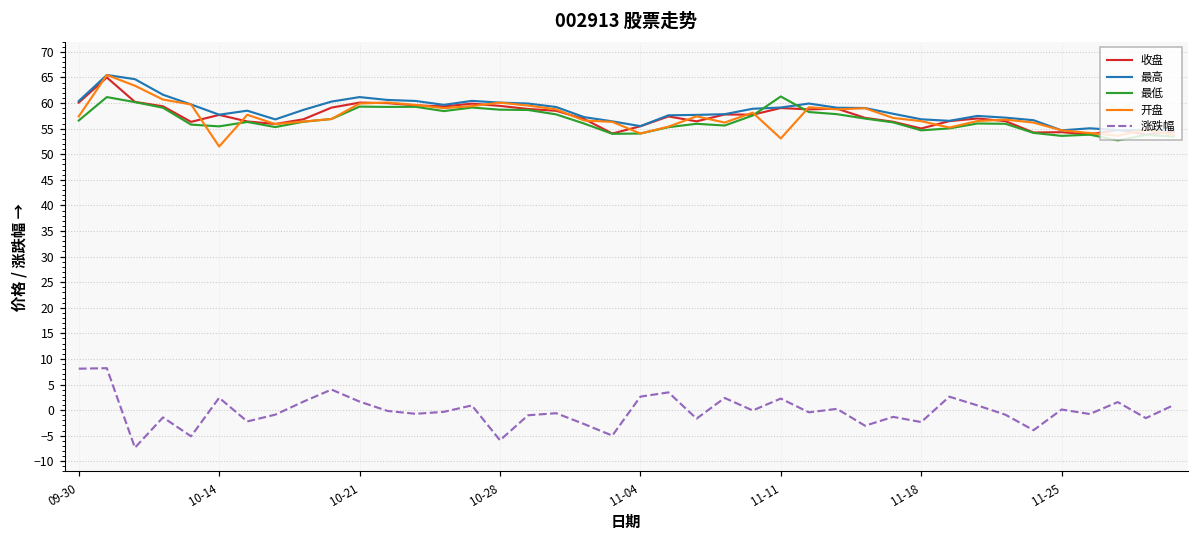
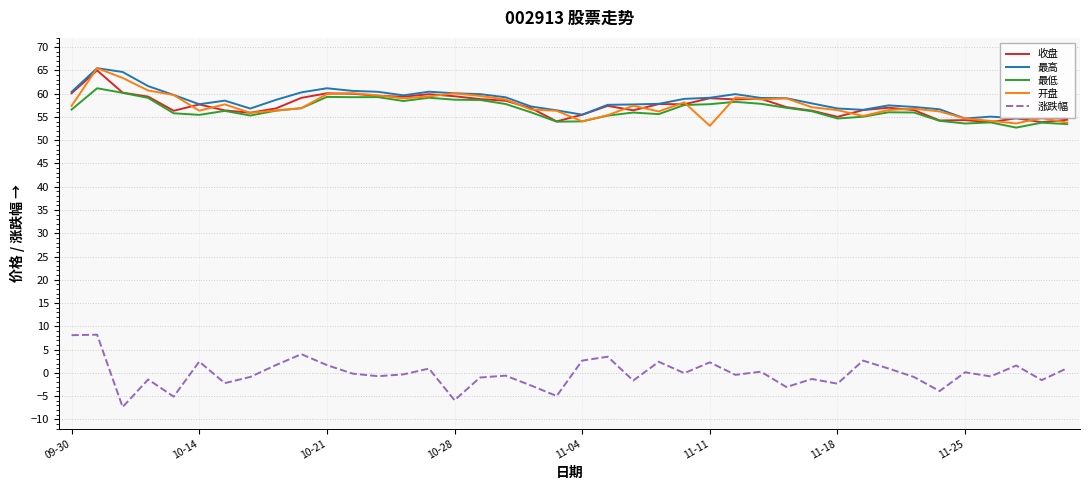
  {
    "收盘": {
      "10-28": 59
    },
    "最高": {
      "10-21": 61
    },
    "最低": {
      "09-30": 57,
      "10-14": 55,
      "10-21": 59,
      "10-28": 59,
-     "11-11": 61,
+     "11-11": 58,
      "11-25": 54
    },
    "开盘": {
      "09-30": 57,
-     "10-14": 52,
+     "10-14": 56,
      "11-11": 53
    },
    "涨跌幅": {
      "09-30": 8,
      "10-14": 2,
      "10-21": 2,
      "10-28": -6,
      "11-04": 3,
      "11-11": 2,
      "11-18": -2,
      "11-25": 0
    }
  }
